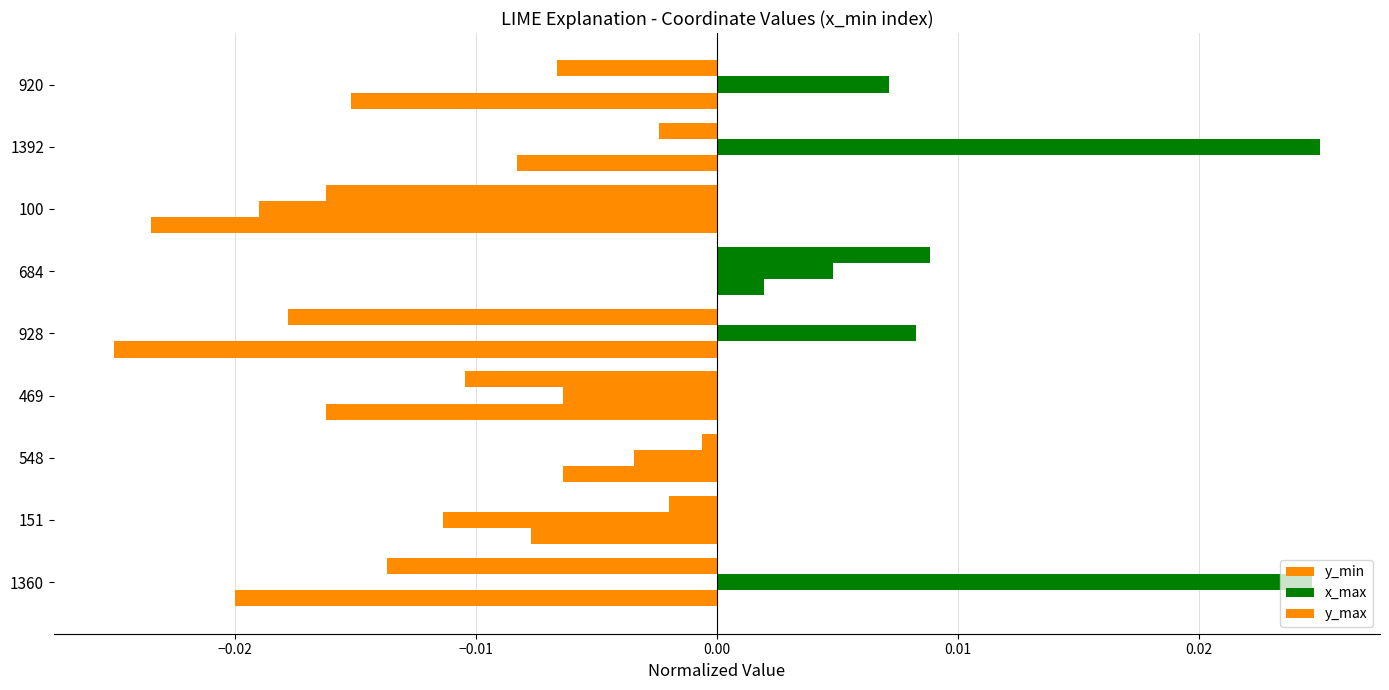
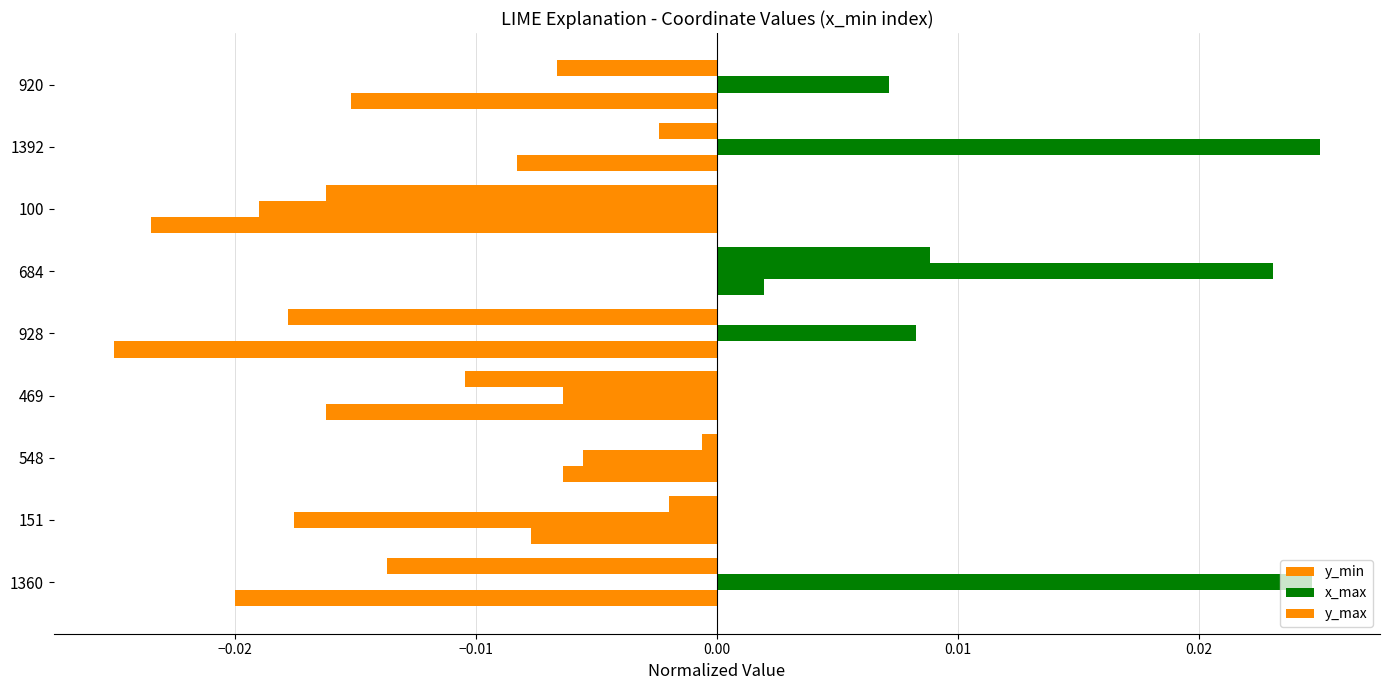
  {
    "x_max": {
      "920": 0.0072,
      "1392": 0.0250,
      "100": -0.0190,
-     "684": 0.0048,
+     "684": 0.0231,
      "928": 0.0082,
      "469": -0.0064,
-     "548": -0.0034,
-     "151": -0.0113
+     "548": -0.0055,
+     "151": -0.0175
    }
  }
